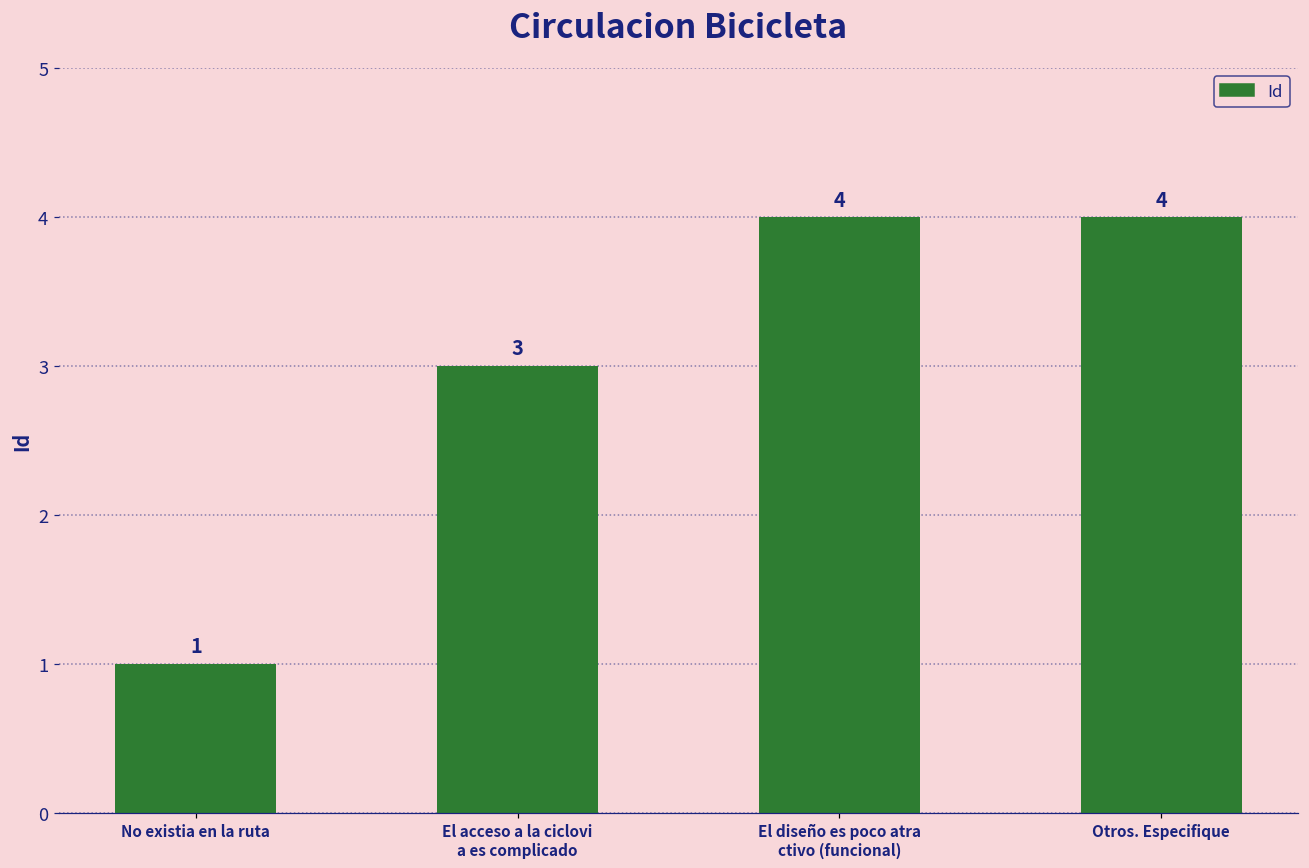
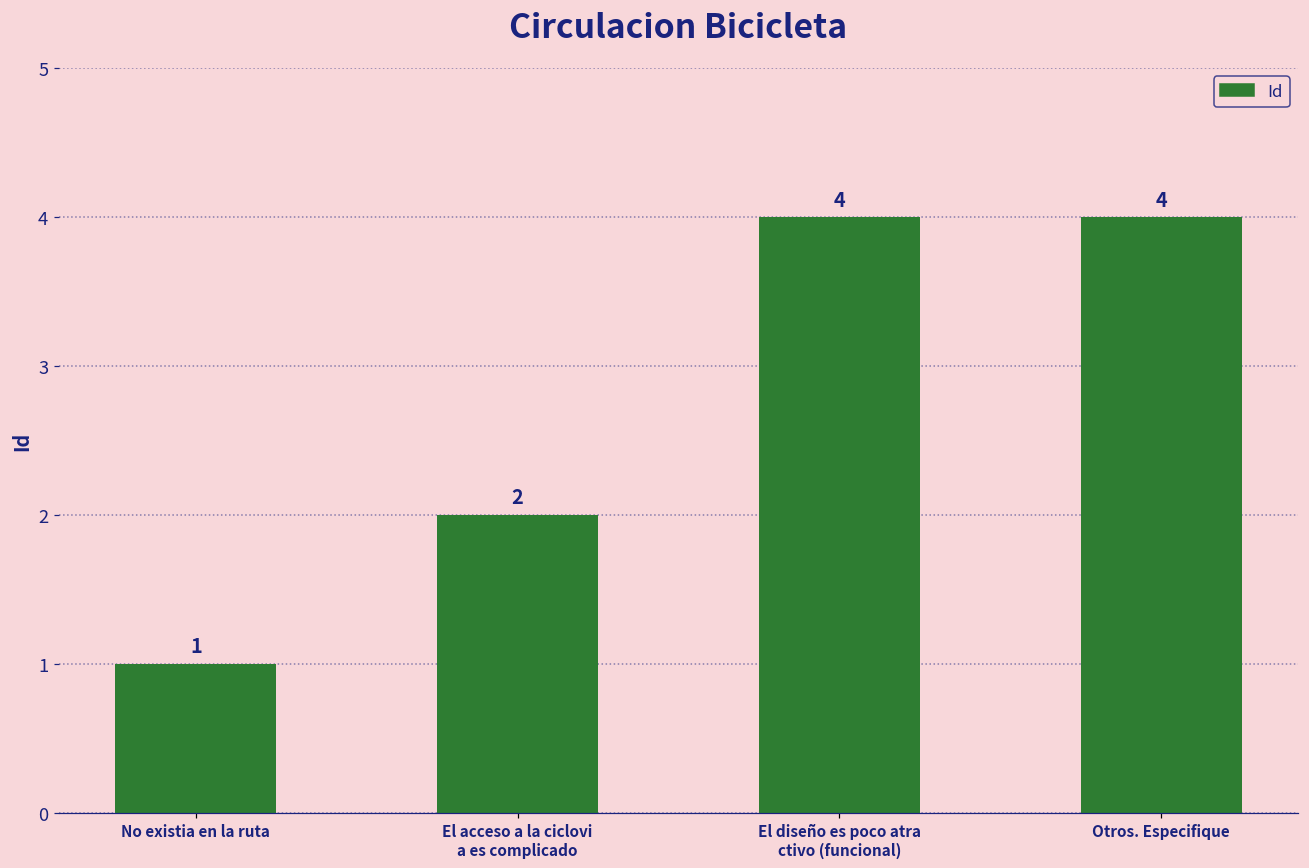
  {
    "No existia en la ruta": 1,
-   "El acceso a la ciclovi a es complicado": 3,
+   "El acceso a la ciclovi a es complicado": 2,
    "El diseño es poco atra ctivo (funcional)": 4,
    "Otros. Especifique": 4
  }
